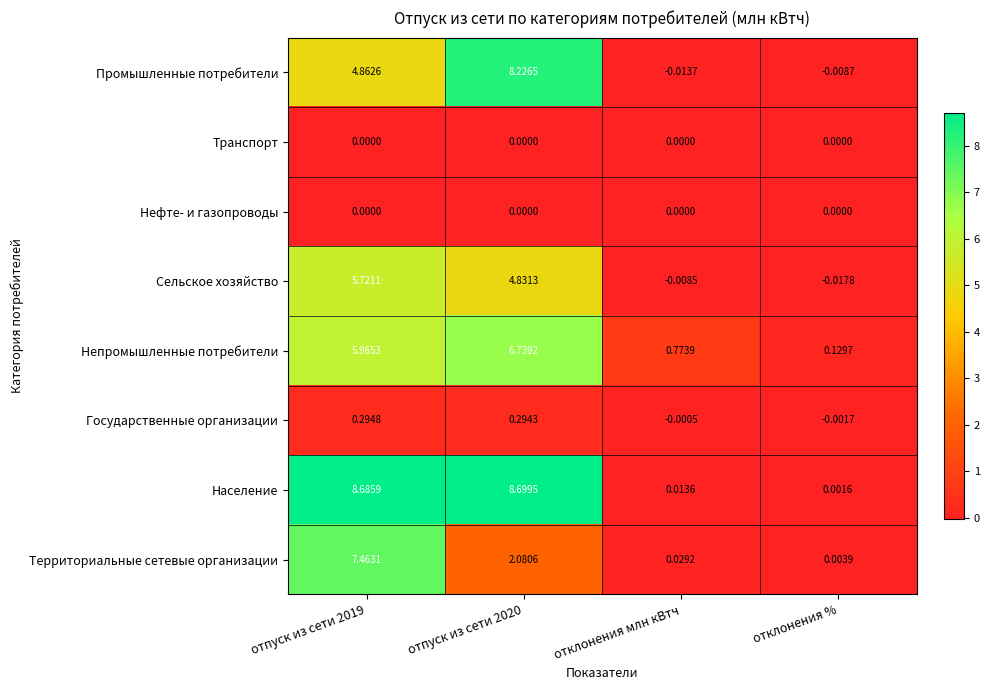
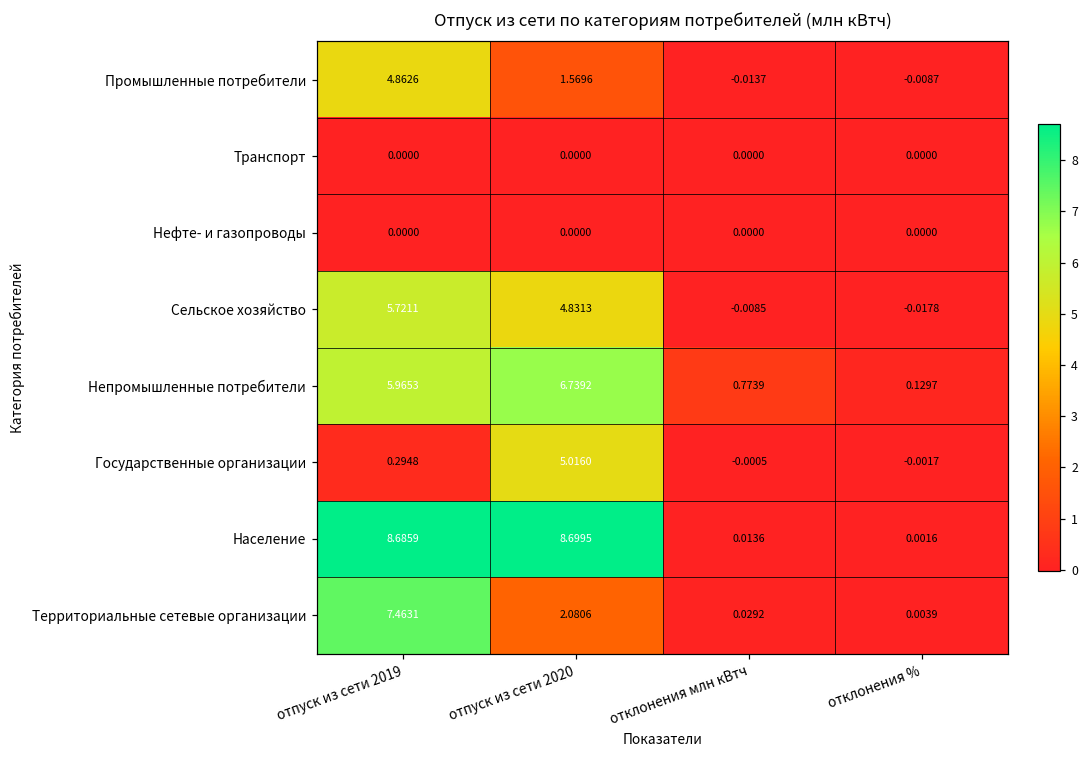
  {
    "Промышленные потребители": {
      "отпуск из сети 2019": 4.8626,
-     "отпуск из сети 2020": 8.2265,
+     "отпуск из сети 2020": 1.5696,
      "отклонения млн кВтч": -0.0137,
      "отклонения %": -0.0087
    },
    "Транспорт": {
      "отпуск из сети 2019": 0.0000,
      "отпуск из сети 2020": 0.0000,
      "отклонения млн кВтч": 0.0000,
      "отклонения %": 0.0000
    },
    "Нефте- и газопроводы": {
      "отпуск из сети 2019": 0.0000,
      "отпуск из сети 2020": 0.0000,
      "отклонения млн кВтч": 0.0000,
      "отклонения %": 0.0000
    },
    "Сельское хозяйство": {
      "отпуск из сети 2019": 5.7211,
      "отпуск из сети 2020": 4.8313,
      "отклонения млн кВтч": -0.0085,
      "отклонения %": -0.0178
    },
    "Непромышленные потребители": {
      "отпуск из сети 2019": 5.9653,
      "отпуск из сети 2020": 6.7392,
      "отклонения млн кВтч": 0.7739,
      "отклонения %": 0.1297
    },
    "Государственные организации": {
      "отпуск из сети 2019": 0.2948,
-     "отпуск из сети 2020": 0.2943,
+     "отпуск из сети 2020": 5.0160,
      "отклонения млн кВтч": -0.0005,
      "отклонения %": -0.0017
    },
    "Население": {
      "отпуск из сети 2019": 8.6859,
      "отпуск из сети 2020": 8.6995,
      "отклонения млн кВтч": 0.0136,
      "отклонения %": 0.0016
    },
    "Территориальные сетевые организации": {
      "отпуск из сети 2019": 7.4631,
      "отпуск из сети 2020": 2.0806,
      "отклонения млн кВтч": 0.0292,
      "отклонения %": 0.0039
    }
  }
